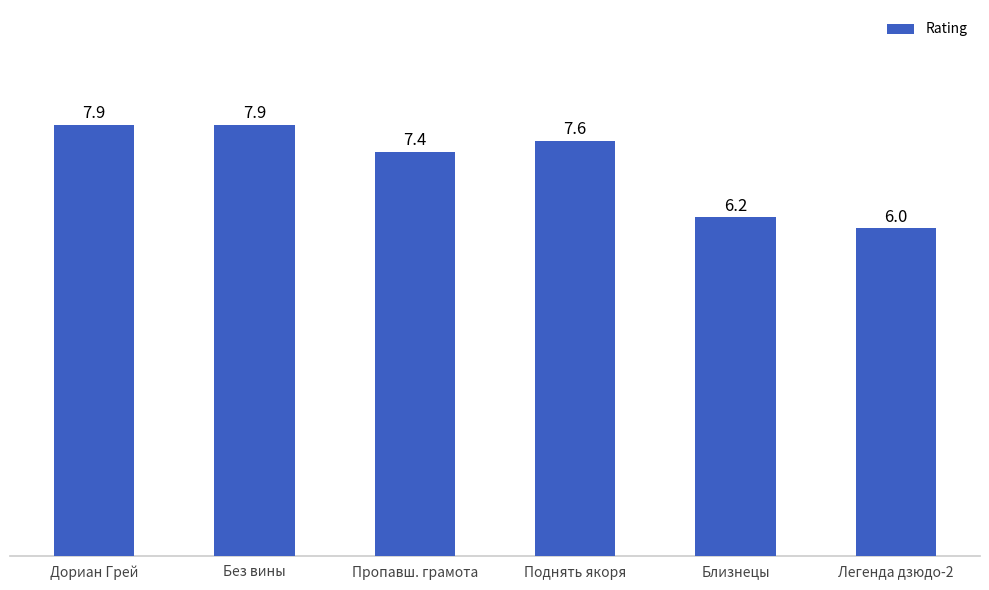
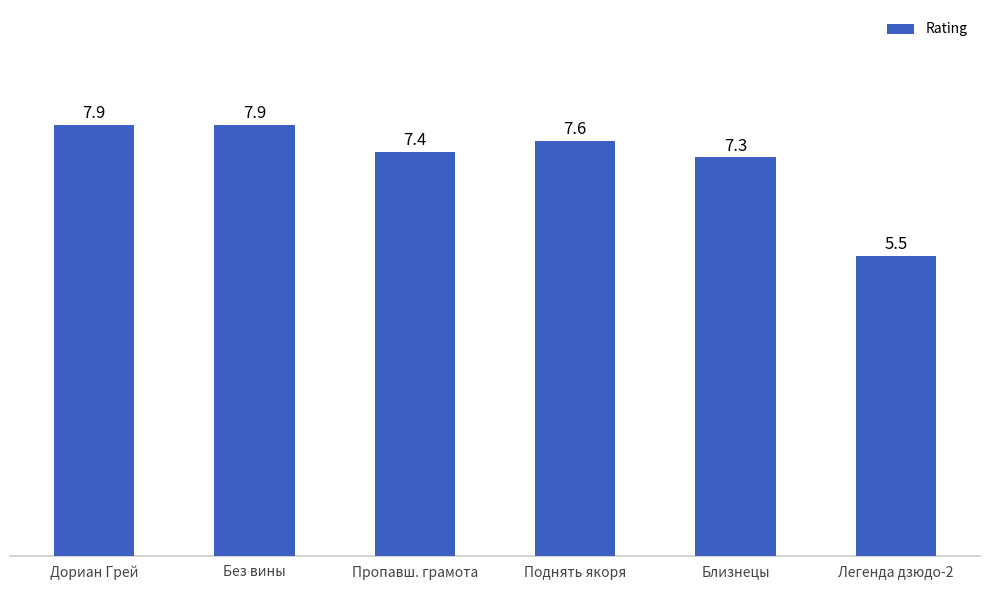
  {
    "Дориан Грей": 7.9,
    "Без вины": 7.9,
    "Пропавш. грамота": 7.4,
    "Поднять якоря": 7.6,
-   "Близнецы": 6.2,
-   "Легенда дзюдо-2": 6.0
+   "Близнецы": 7.3,
+   "Легенда дзюдо-2": 5.5
  }
